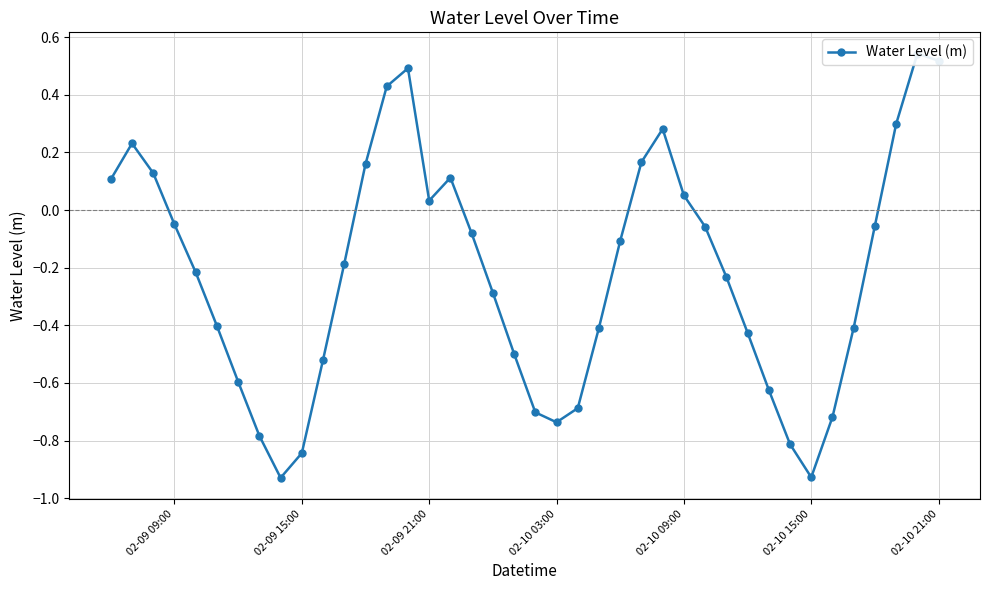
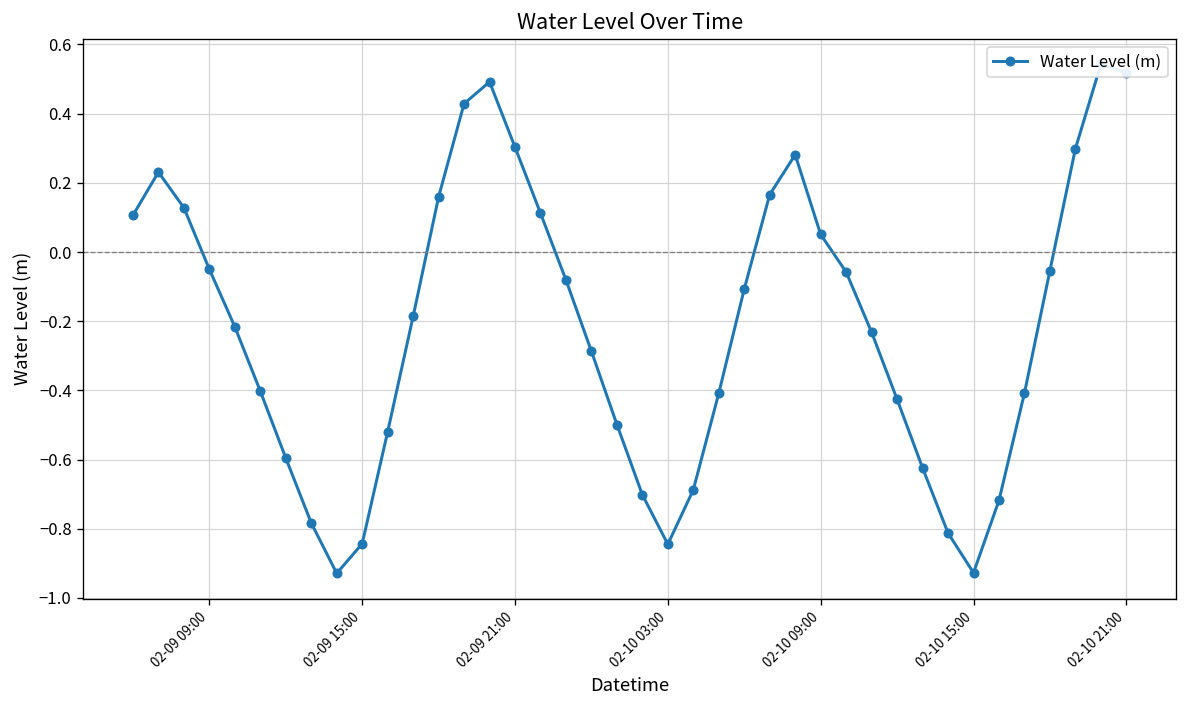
  {
    "02-09 09:00": -0.05,
    "02-09 15:00": -0.84,
-   "02-09 21:00": 0.03,
-   "02-10 03:00": -0.74,
+   "02-09 21:00": 0.30,
+   "02-10 03:00": -0.84,
    "02-10 09:00": 0.05,
    "02-10 15:00": -0.93
  }
